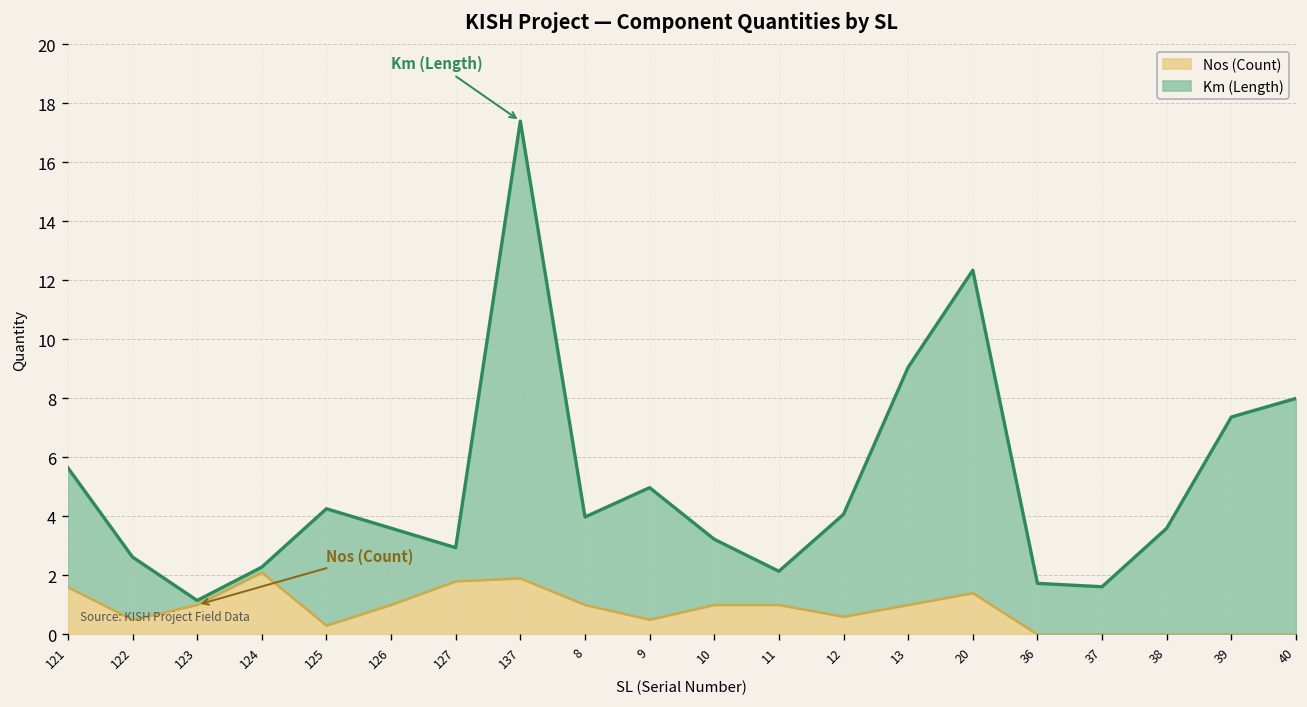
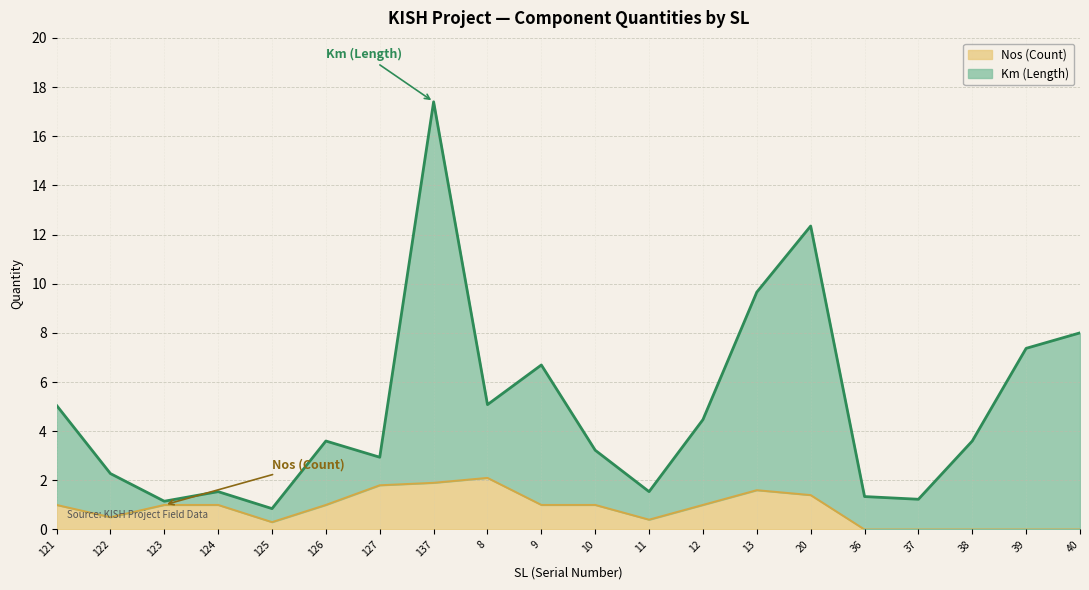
  {
    "Nos (Count)": {
-     "121": 1.6,
+     "121": 1.0,
      "122": 0.5,
      "123": 1.0,
-     "124": 2.1,
+     "124": 1.0,
      "125": 0.3,
      "126": 1.0,
      "127": 1.8,
      "137": 1.9,
-     "8": 1.0,
-     "9": 0.5,
+     "8": 2.1,
+     "9": 1.0,
      "10": 1.0,
-     "11": 1.0,
-     "12": 0.6,
-     "13": 1.0,
+     "11": 0.4,
+     "12": 1.0,
+     "13": 1.6,
      "20": 1.4,
      "36": 0.0,
      "37": 0.0,
      "38": 0.0,
      "39": 0.0,
      "40": 0.0
    },
    "Km (Length)": {
      "121": 4.1,
-     "122": 2.1,
+     "122": 1.8,
      "123": 0.1,
-     "124": 0.2,
-     "125": 4.0,
+     "124": 0.5,
+     "125": 0.6,
      "126": 2.6,
      "127": 1.1,
      "137": 15.5,
      "8": 3.0,
-     "9": 4.5,
+     "9": 5.7,
      "10": 2.2,
      "11": 1.1,
      "12": 3.5,
      "13": 8.1,
      "20": 10.9,
-     "36": 1.7,
-     "37": 1.6,
+     "36": 1.3,
+     "37": 1.2,
      "38": 3.6,
      "39": 7.4,
      "40": 8.0
    }
  }
